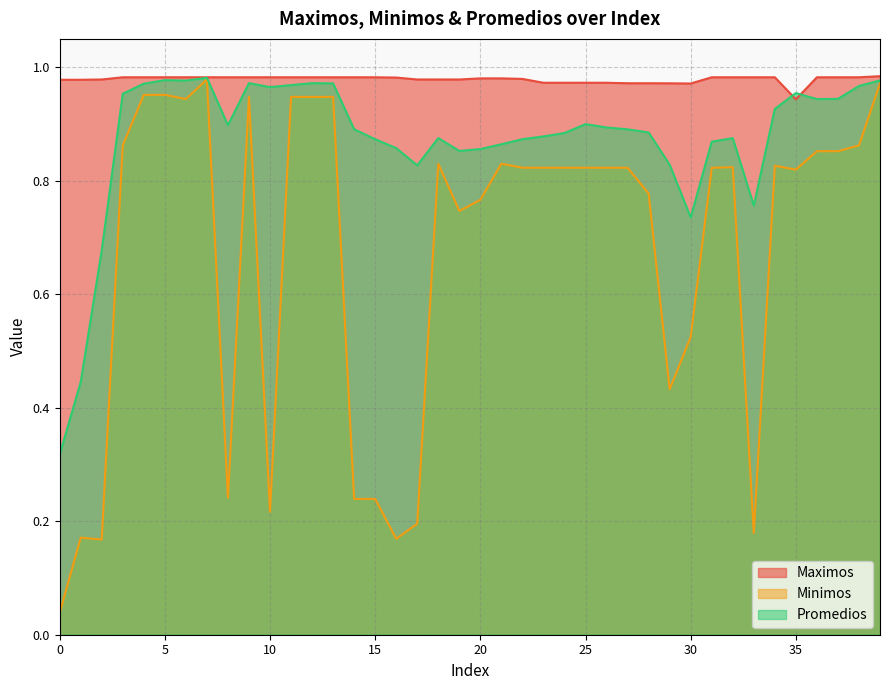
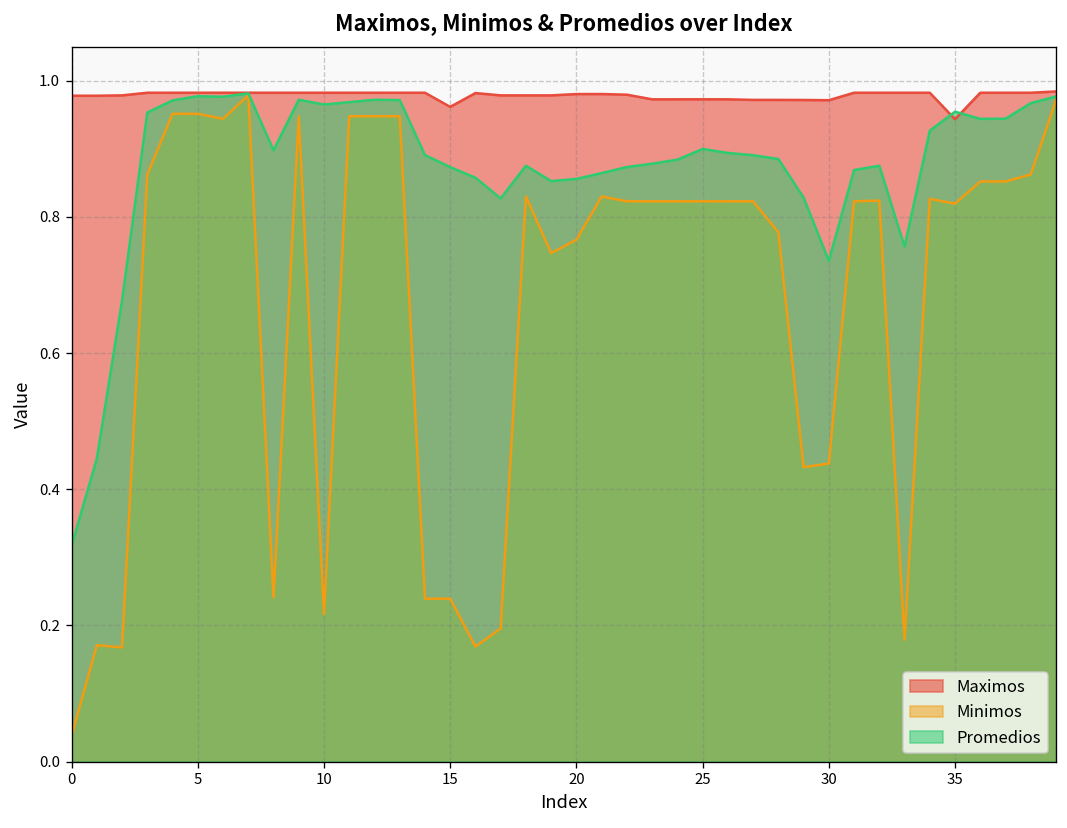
  {
    "Maximos": {
      "0": 0.98,
      "5": 0.98,
      "10": 0.98,
-     "15": 0.98,
+     "15": 0.96,
      "20": 0.98,
      "25": 0.97,
      "30": 0.97,
      "35": 0.94
    },
    "Minimos": {
      "0": 0.04,
      "5": 0.95,
      "10": 0.22,
      "15": 0.24,
      "20": 0.77,
      "25": 0.82,
-     "30": 0.52,
+     "30": 0.44,
      "35": 0.82
    },
    "Promedios": {
      "0": 0.32,
      "5": 0.98,
      "10": 0.97,
      "15": 0.87,
      "20": 0.86,
      "25": 0.90,
      "30": 0.74,
      "35": 0.95
    }
  }
